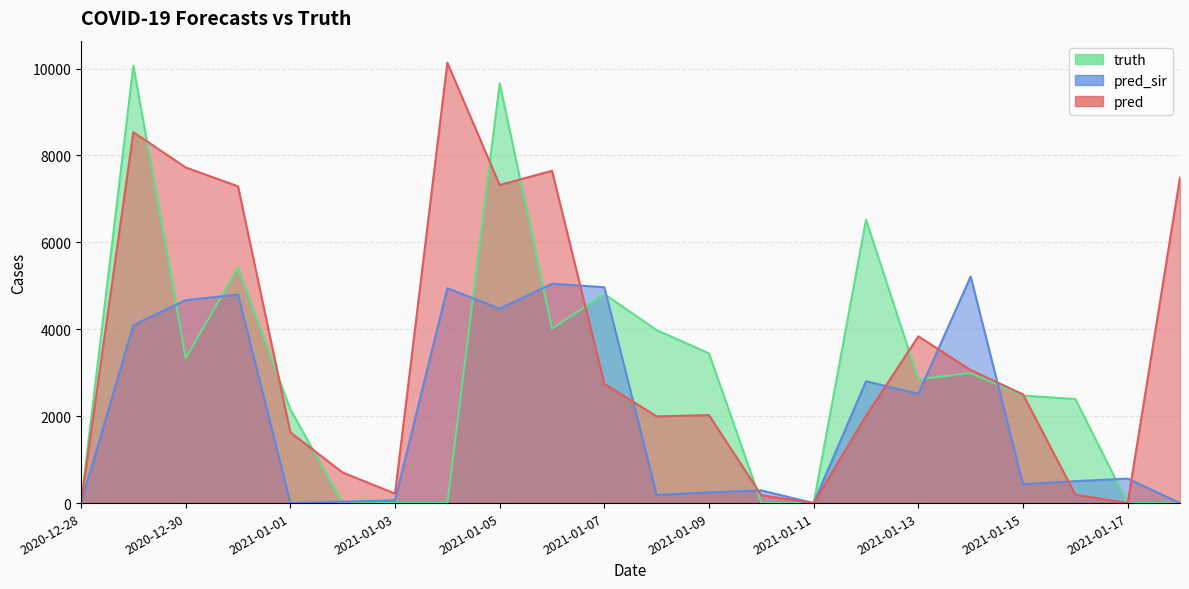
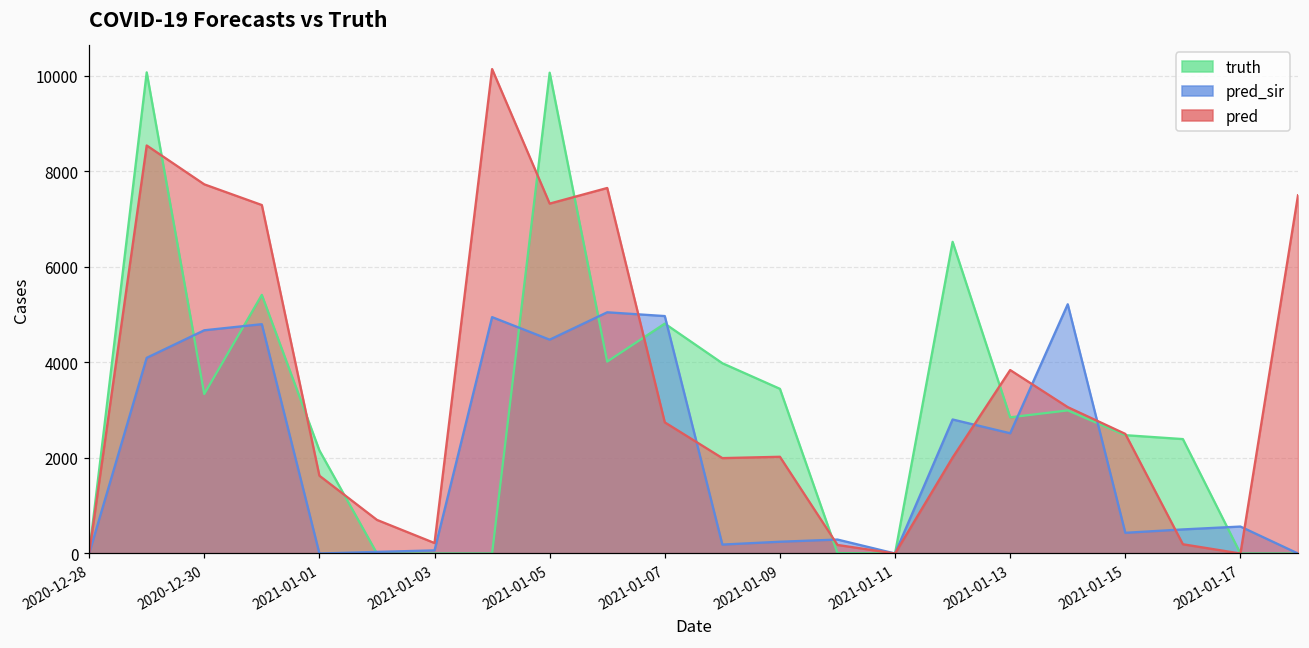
  {
    "truth": {
      "2020-12-30": 3300,
      "2021-01-01": 2200,
      "2021-01-03": 0,
-     "2021-01-05": 9700,
+     "2021-01-05": 10100,
      "2021-01-07": 4800,
      "2021-01-09": 3400,
      "2021-01-13": 2800
    },
    "pred_sir": {
      "2020-12-30": 4700,
      "2021-01-01": 0,
      "2021-01-03": 100,
      "2021-01-05": 4500,
      "2021-01-07": 5000,
      "2021-01-09": 200,
      "2021-01-13": 2500,
      "2021-01-15": 400,
      "2021-01-17": 600
    },
    "pred": {
      "2020-12-30": 7700,
      "2021-01-01": 1600,
      "2021-01-03": 200,
      "2021-01-05": 7300,
      "2021-01-07": 2700,
      "2021-01-09": 2000,
      "2021-01-13": 3800
    }
  }
